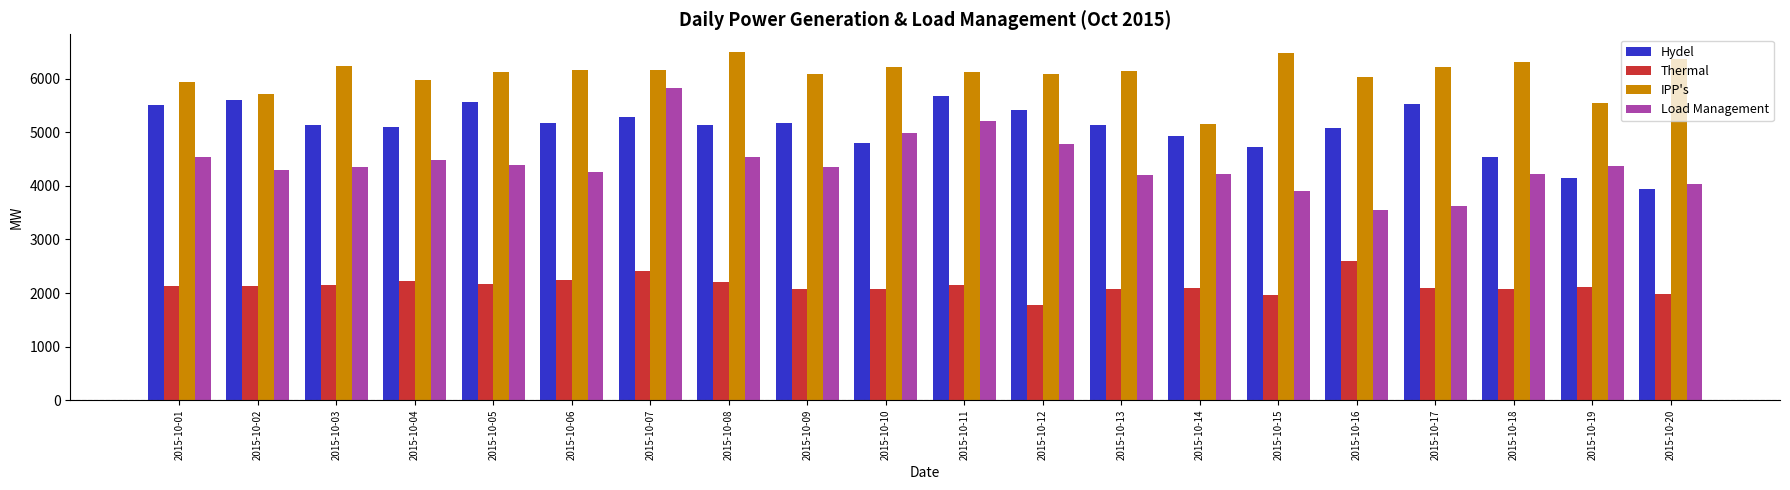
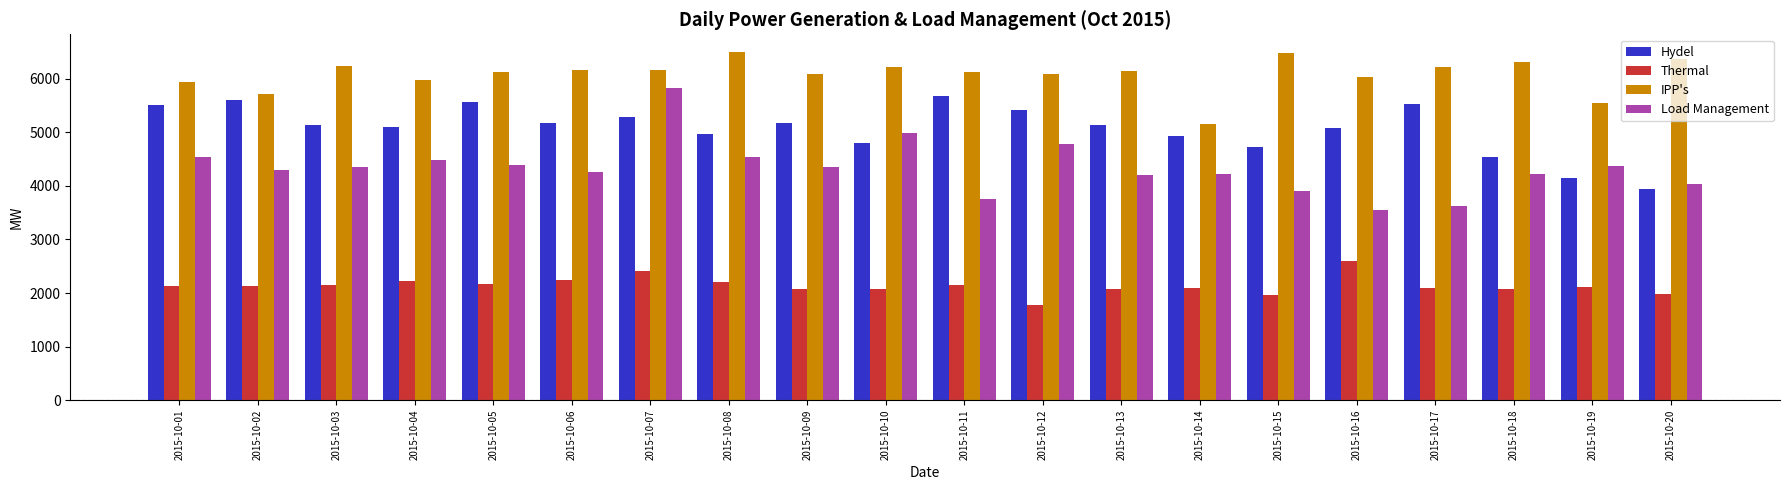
  {
    "Hydel": {
      "2015-10-01": 5500,
      "2015-10-02": 5600,
      "2015-10-03": 5100,
      "2015-10-04": 5100,
      "2015-10-05": 5600,
      "2015-10-06": 5200,
      "2015-10-07": 5300,
-     "2015-10-08": 5100,
+     "2015-10-08": 5000,
      "2015-10-09": 5200,
      "2015-10-10": 4800,
      "2015-10-11": 5700,
      "2015-10-12": 5400,
      "2015-10-13": 5100,
      "2015-10-14": 4900,
      "2015-10-15": 4700,
      "2015-10-16": 5100,
      "2015-10-17": 5500,
      "2015-10-18": 4500,
      "2015-10-19": 4100,
      "2015-10-20": 3900
    },
    "Thermal": {
      "2015-10-01": 2100,
      "2015-10-02": 2100,
      "2015-10-03": 2200,
      "2015-10-04": 2200,
      "2015-10-05": 2200,
      "2015-10-06": 2200,
      "2015-10-07": 2400,
      "2015-10-08": 2200,
      "2015-10-09": 2100,
      "2015-10-10": 2100,
      "2015-10-11": 2100,
      "2015-10-12": 1800,
      "2015-10-13": 2100,
      "2015-10-14": 2100,
      "2015-10-15": 2000,
      "2015-10-16": 2600,
      "2015-10-17": 2100,
      "2015-10-18": 2100,
      "2015-10-19": 2100,
      "2015-10-20": 2000
    },
    "IPP's": {
      "2015-10-01": 5900,
      "2015-10-02": 5700,
      "2015-10-03": 6200,
      "2015-10-04": 6000,
      "2015-10-05": 6100,
      "2015-10-06": 6200,
      "2015-10-07": 6200,
      "2015-10-08": 6500,
      "2015-10-09": 6100,
      "2015-10-10": 6200,
      "2015-10-11": 6100,
      "2015-10-12": 6100,
      "2015-10-13": 6100,
      "2015-10-14": 5200,
      "2015-10-15": 6500,
      "2015-10-16": 6000,
      "2015-10-17": 6200,
      "2015-10-18": 6300,
      "2015-10-19": 5500
    },
    "Load Management": {
      "2015-10-01": 4500,
      "2015-10-02": 4300,
      "2015-10-03": 4300,
      "2015-10-04": 4500,
      "2015-10-05": 4400,
      "2015-10-06": 4300,
      "2015-10-07": 5800,
      "2015-10-08": 4500,
      "2015-10-09": 4300,
      "2015-10-10": 5000,
-     "2015-10-11": 5200,
+     "2015-10-11": 3800,
      "2015-10-12": 4800,
      "2015-10-13": 4200,
      "2015-10-14": 4200,
      "2015-10-15": 3900,
      "2015-10-16": 3500,
      "2015-10-17": 3600,
      "2015-10-18": 4200,
      "2015-10-19": 4400,
      "2015-10-20": 4000
    }
  }
